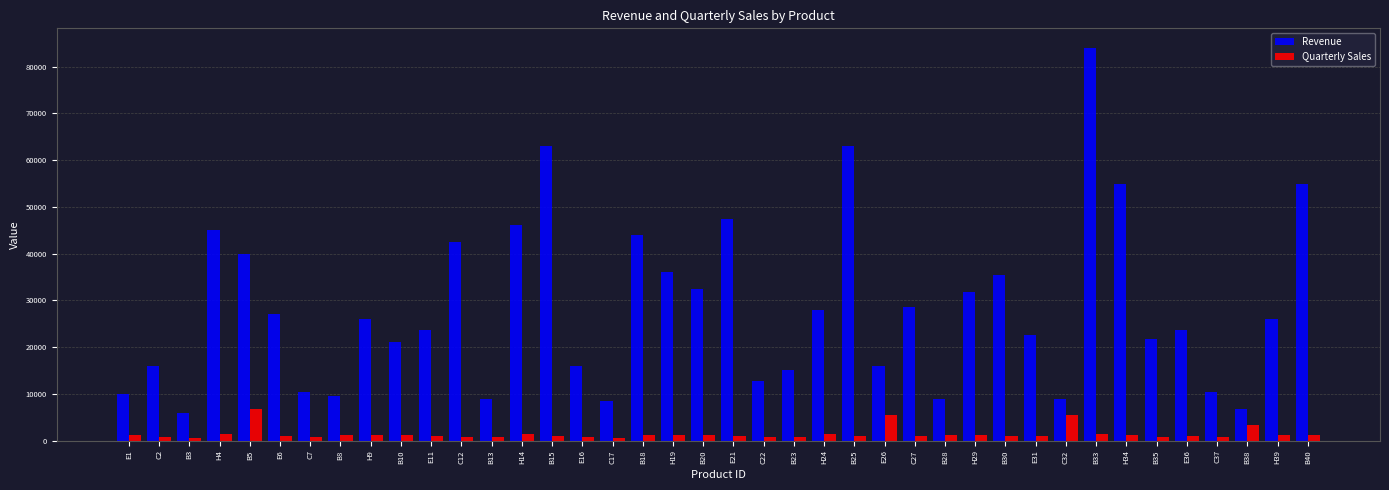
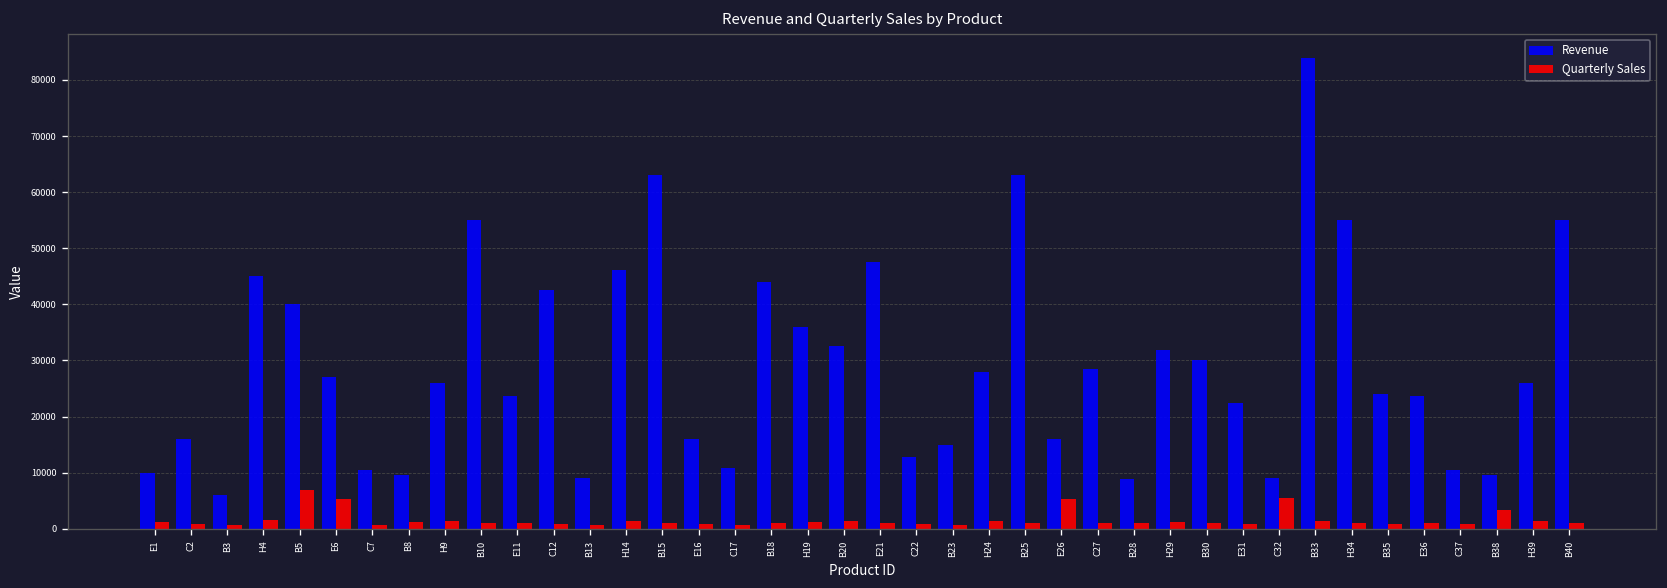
  {
    "Revenue": {
      "E1": 10000,
      "C2": 16000,
      "B3": 6000,
      "H4": 45000,
      "B5": 40000,
      "E6": 27000,
      "C7": 11000,
      "B8": 10000,
      "H9": 26000,
-     "B10": 21000,
+     "B10": 55000,
      "E11": 24000,
      "C12": 43000,
      "B13": 9000,
      "H14": 46000,
      "B15": 63000,
      "E16": 16000,
-     "C17": 8000,
+     "C17": 11000,
      "B18": 44000,
      "H19": 36000,
      "B20": 33000,
      "E21": 48000,
      "C22": 13000,
      "B23": 15000,
      "H24": 28000,
      "B25": 63000,
      "E26": 16000,
      "C27": 29000,
      "B28": 9000,
      "H29": 32000,
-     "B30": 36000,
+     "B30": 30000,
      "E31": 23000,
      "C32": 9000,
      "B33": 84000,
      "H34": 55000,
-     "B35": 22000,
+     "B35": 24000,
      "E36": 24000,
      "C37": 11000,
-     "B38": 7000,
+     "B38": 10000,
      "H39": 26000,
      "B40": 55000
    },
    "Quarterly Sales": {
      "E1": 1000,
      "C2": 1000,
      "B3": 1000,
      "H4": 2000,
      "B5": 7000,
-     "E6": 1000,
+     "E6": 5000,
      "C7": 1000,
      "B8": 1000,
      "H9": 1000,
      "B10": 1000,
      "E11": 1000,
      "C12": 1000,
      "B13": 1000,
      "H14": 1000,
      "B15": 1000,
      "E16": 1000,
      "C17": 1000,
      "B18": 1000,
      "H19": 1000,
      "B20": 1000,
      "E21": 1000,
      "C22": 1000,
      "B23": 1000,
      "H24": 1000,
      "B25": 1000,
      "E26": 5000,
      "C27": 1000,
      "B28": 1000,
      "H29": 1000,
      "B30": 1000,
      "E31": 1000,
      "C32": 5000,
      "B33": 1000,
      "H34": 1000,
      "B35": 1000,
      "E36": 1000,
      "C37": 1000,
      "B38": 3000,
      "H39": 1000,
      "B40": 1000
    }
  }
